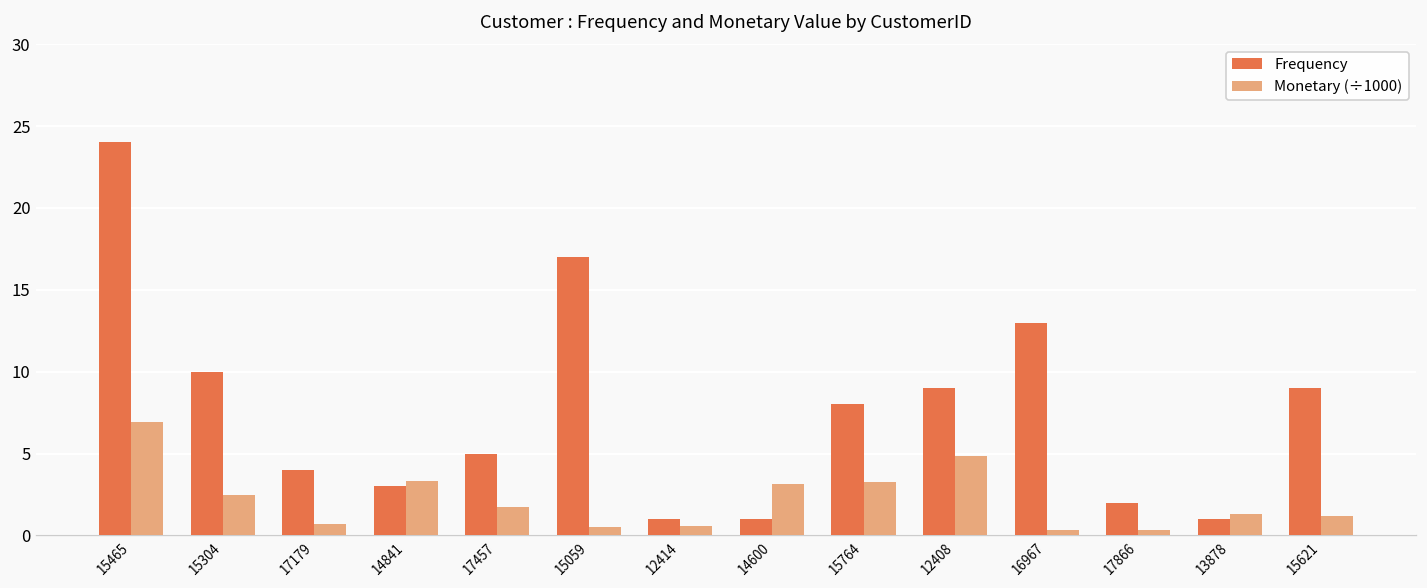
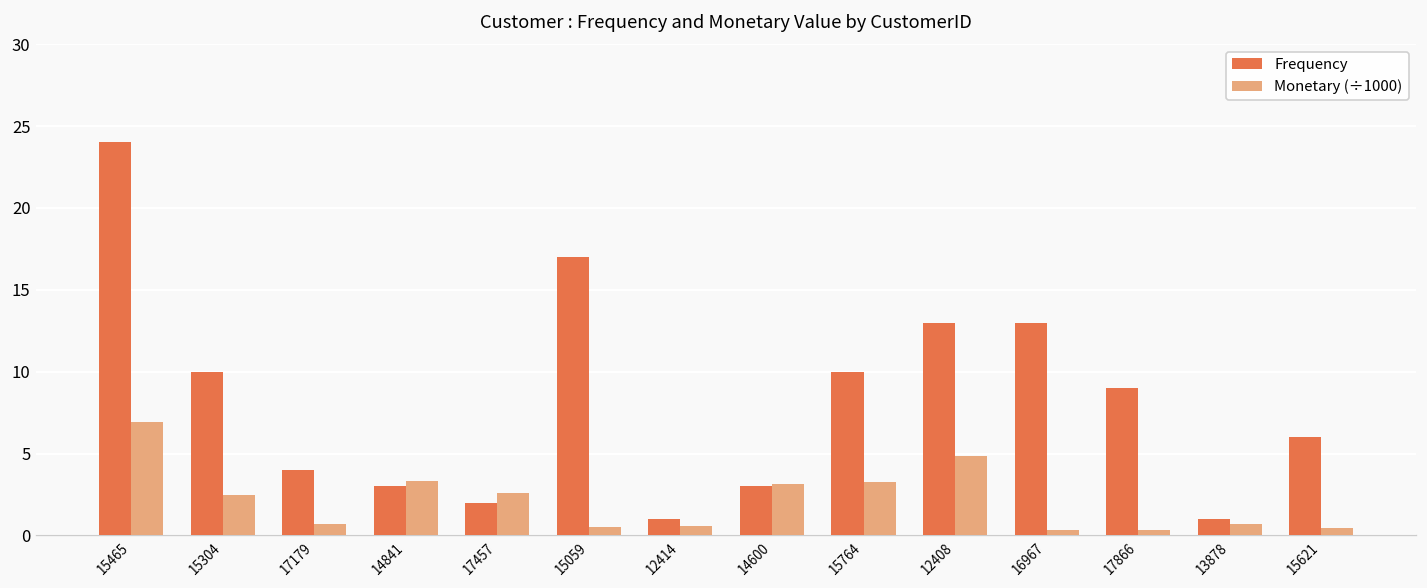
  {
    "Frequency": {
      "15465": 24,
      "15304": 10,
      "17179": 4,
      "14841": 3,
-     "17457": 5,
+     "17457": 2,
      "15059": 17,
      "12414": 1,
-     "14600": 1,
-     "15764": 8,
-     "12408": 9,
+     "14600": 3,
+     "15764": 10,
+     "12408": 13,
      "16967": 13,
-     "17866": 2,
+     "17866": 9,
      "13878": 1,
-     "15621": 9
+     "15621": 6
    },
    "Monetary (÷1000)": {
      "15465": 7.0,
      "15304": 2.5,
      "17179": 0.7,
      "14841": 3.3,
-     "17457": 1.7,
+     "17457": 2.6,
      "15059": 0.5,
      "12414": 0.6,
      "14600": 3.1,
      "15764": 3.3,
      "12408": 4.9,
      "16967": 0.3,
      "17866": 0.3,
-     "13878": 1.3,
-     "15621": 1.2
+     "13878": 0.7,
+     "15621": 0.5
    }
  }
